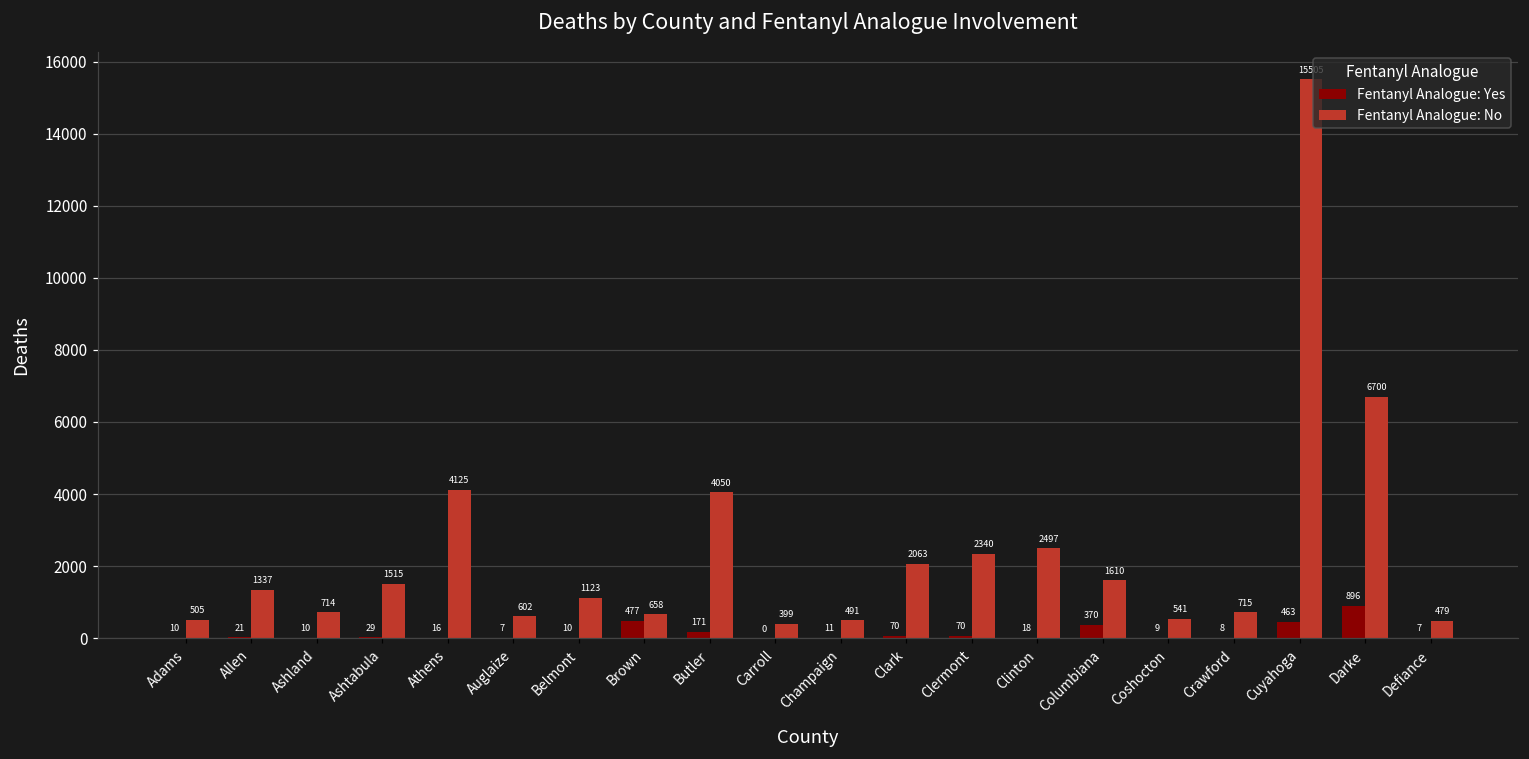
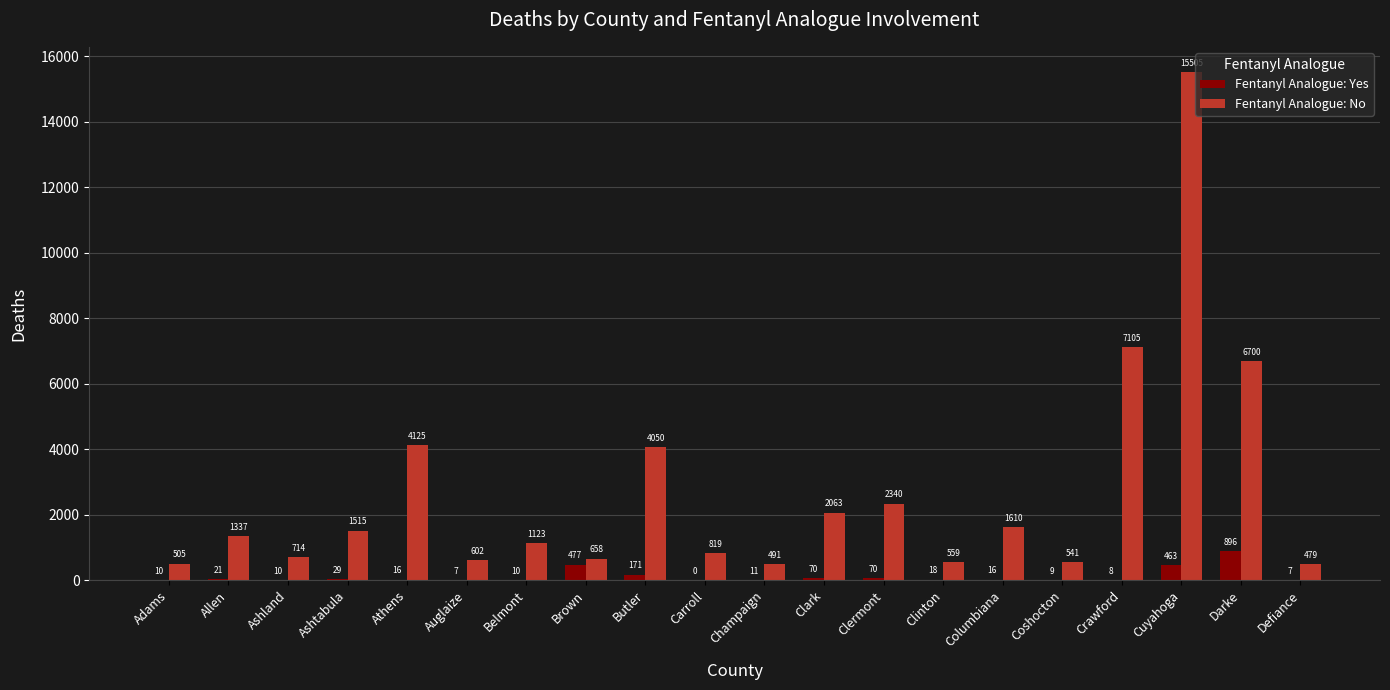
  {
    "Fentanyl Analogue: Yes": {
      "Adams": 10,
      "Allen": 21,
      "Ashland": 10,
      "Ashtabula": 29,
      "Athens": 16,
      "Auglaize": 7,
      "Belmont": 10,
      "Brown": 477,
      "Butler": 171,
      "Carroll": 0,
      "Champaign": 11,
      "Clark": 70,
      "Clermont": 70,
      "Clinton": 18,
-     "Columbiana": 370,
+     "Columbiana": 16,
      "Coshocton": 9,
      "Crawford": 8,
      "Cuyahoga": 463,
      "Darke": 896,
      "Defiance": 7
    },
    "Fentanyl Analogue: No": {
      "Adams": 505,
      "Allen": 1337,
      "Ashland": 714,
      "Ashtabula": 1515,
      "Athens": 4125,
      "Auglaize": 602,
      "Belmont": 1123,
      "Brown": 658,
      "Butler": 4050,
-     "Carroll": 399,
+     "Carroll": 819,
      "Champaign": 491,
      "Clark": 2063,
      "Clermont": 2340,
-     "Clinton": 2497,
+     "Clinton": 559,
      "Columbiana": 1610,
      "Coshocton": 541,
-     "Crawford": 715,
+     "Crawford": 7105,
      "Darke": 6700,
      "Defiance": 479
    }
  }
